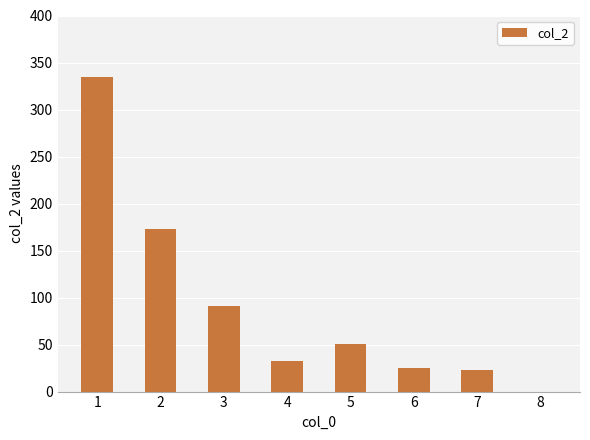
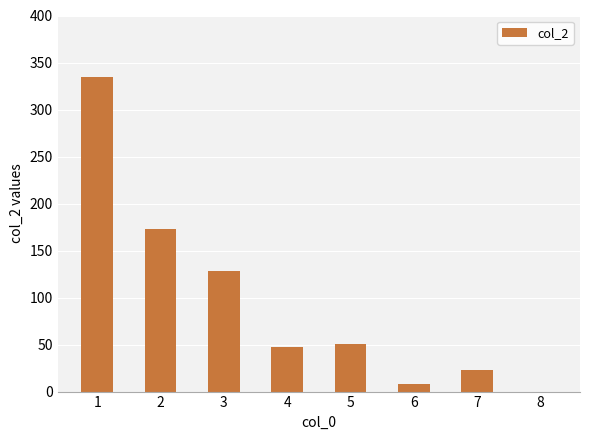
  {
    "1": 340,
    "2": 170,
-   "3": 90,
-   "4": 30,
+   "3": 130,
+   "4": 50,
    "5": 50,
-   "6": 30,
+   "6": 10,
    "7": 20,
    "8": 0
  }
